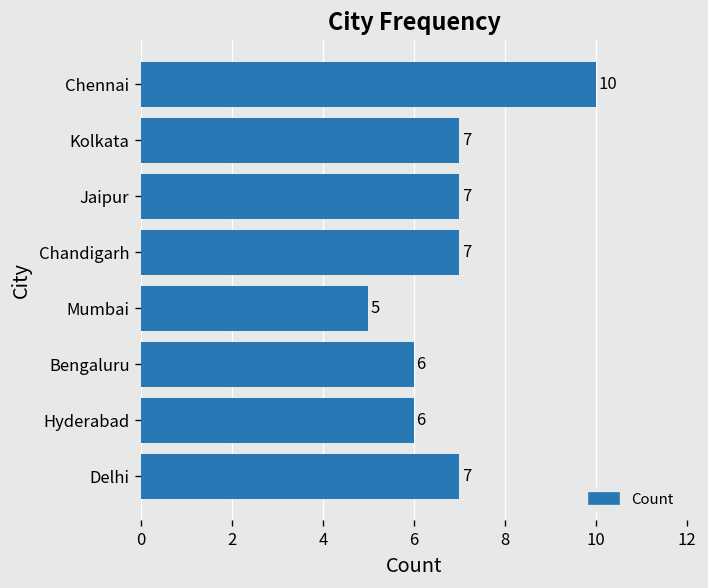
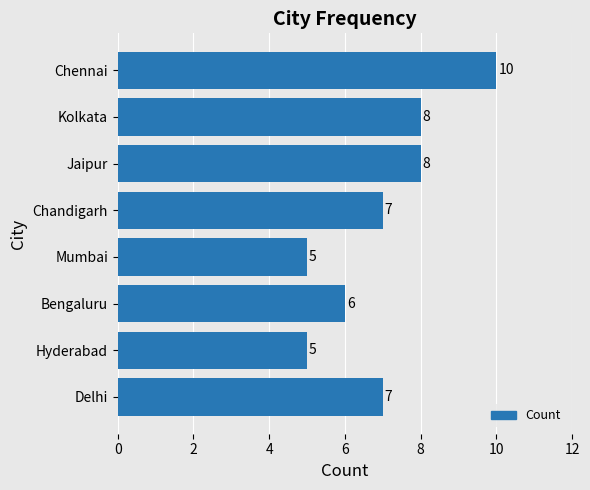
  {
    "Chennai": 10,
-   "Kolkata": 7,
-   "Jaipur": 7,
+   "Kolkata": 8,
+   "Jaipur": 8,
    "Chandigarh": 7,
    "Mumbai": 5,
    "Bengaluru": 6,
-   "Hyderabad": 6,
+   "Hyderabad": 5,
    "Delhi": 7
  }
